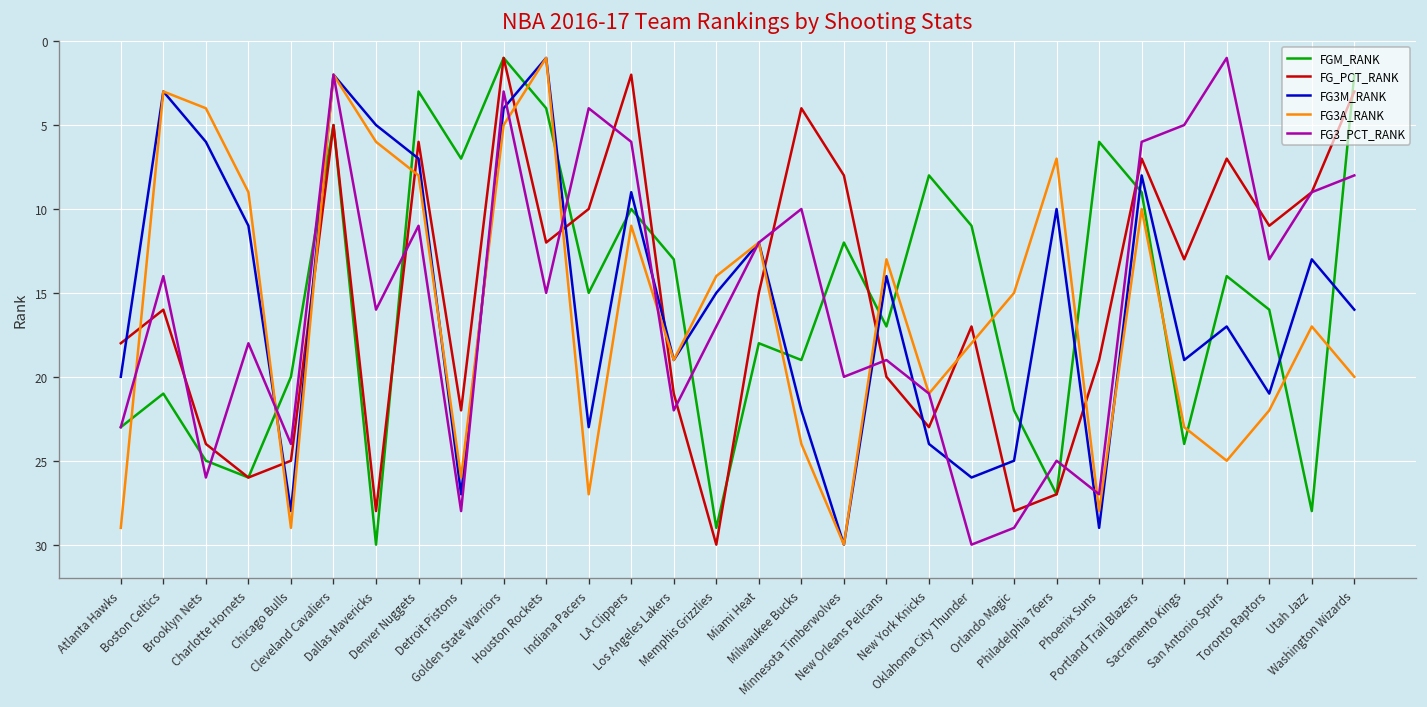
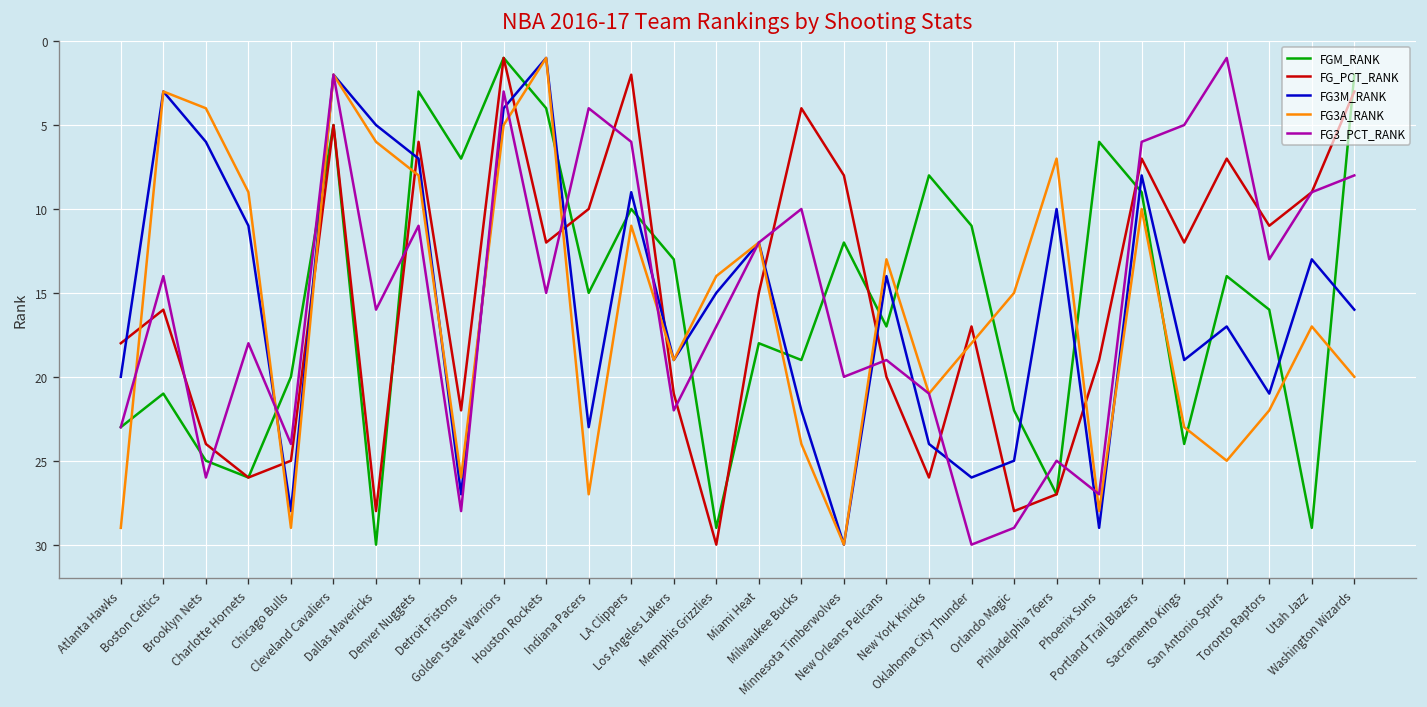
  {
    "FGM_RANK": {
      "Boston Celtics": 21,
      "Brooklyn Nets": 25,
      "Chicago Bulls": 20,
      "Dallas Mavericks": 30,
      "Denver Nuggets": 3,
      "Detroit Pistons": 7,
      "Houston Rockets": 4,
      "Indiana Pacers": 15,
      "LA Clippers": 10,
      "Los Angeles Lakers": 13,
      "Memphis Grizzlies": 29,
      "Miami Heat": 18,
      "Milwaukee Bucks": 19,
      "Minnesota Timberwolves": 12,
      "New Orleans Pelicans": 17,
      "New York Knicks": 8,
      "Oklahoma City Thunder": 11,
      "Orlando Magic": 22,
      "Phoenix Suns": 6,
      "Portland Trail Blazers": 9,
      "Sacramento Kings": 24,
      "San Antonio Spurs": 14,
      "Toronto Raptors": 16,
-     "Utah Jazz": 28
+     "Utah Jazz": 29
    },
    "FG_PCT_RANK": {
      "Atlanta Hawks": 18,
      "Boston Celtics": 16,
      "Brooklyn Nets": 24,
      "Chicago Bulls": 25,
      "Dallas Mavericks": 28,
      "Denver Nuggets": 6,
      "Detroit Pistons": 22,
      "Houston Rockets": 12,
      "Indiana Pacers": 10,
      "LA Clippers": 2,
      "Los Angeles Lakers": 21,
      "Memphis Grizzlies": 30,
      "Miami Heat": 15,
      "Milwaukee Bucks": 4,
      "Minnesota Timberwolves": 8,
      "New Orleans Pelicans": 20,
-     "New York Knicks": 23,
+     "New York Knicks": 26,
      "Oklahoma City Thunder": 17,
      "Orlando Magic": 28,
      "Phoenix Suns": 19,
      "Portland Trail Blazers": 7,
-     "Sacramento Kings": 13,
+     "Sacramento Kings": 12,
      "San Antonio Spurs": 7,
      "Toronto Raptors": 11
    },
    "FG3M_RANK": {
      "Atlanta Hawks": 20,
      "Brooklyn Nets": 6,
      "Charlotte Hornets": 11,
      "Chicago Bulls": 28,
      "Dallas Mavericks": 5,
      "Denver Nuggets": 7,
      "Detroit Pistons": 27,
      "Golden State Warriors": 4,
      "Indiana Pacers": 23,
      "LA Clippers": 9,
      "Memphis Grizzlies": 15,
      "Milwaukee Bucks": 22,
      "New Orleans Pelicans": 14,
      "New York Knicks": 24,
      "Oklahoma City Thunder": 26,
      "Orlando Magic": 25,
      "Philadelphia 76ers": 10,
      "Phoenix Suns": 29,
      "Portland Trail Blazers": 8,
      "Sacramento Kings": 19,
      "San Antonio Spurs": 17,
      "Toronto Raptors": 21,
      "Utah Jazz": 13,
      "Washington Wizards": 16
    },
    "FG3A_RANK": {
      "Atlanta Hawks": 29,
      "Brooklyn Nets": 4,
      "Charlotte Hornets": 9,
      "Chicago Bulls": 29,
      "Dallas Mavericks": 6,
      "Denver Nuggets": 8,
      "Detroit Pistons": 26,
      "Golden State Warriors": 5,
      "Indiana Pacers": 27,
      "LA Clippers": 11,
      "Memphis Grizzlies": 14,
      "Milwaukee Bucks": 24,
      "New Orleans Pelicans": 13,
      "Oklahoma City Thunder": 18,
      "Orlando Magic": 15,
      "Philadelphia 76ers": 7,
      "Phoenix Suns": 28,
      "Portland Trail Blazers": 10,
      "Sacramento Kings": 23,
      "San Antonio Spurs": 25,
      "Toronto Raptors": 22,
      "Utah Jazz": 17,
      "Washington Wizards": 20
    },
    "FG3_PCT_RANK": {
      "Boston Celtics": 14,
      "Brooklyn Nets": 26,
      "Charlotte Hornets": 18,
      "Chicago Bulls": 24,
      "Dallas Mavericks": 16,
      "Denver Nuggets": 11,
      "Detroit Pistons": 28,
      "Golden State Warriors": 3,
      "Houston Rockets": 15,
      "Indiana Pacers": 4,
      "LA Clippers": 6,
      "Los Angeles Lakers": 22,
      "Memphis Grizzlies": 17,
      "Milwaukee Bucks": 10,
      "Minnesota Timberwolves": 20,
      "New Orleans Pelicans": 19,
      "Oklahoma City Thunder": 30,
      "Orlando Magic": 29,
      "Philadelphia 76ers": 25,
      "Phoenix Suns": 27,
      "Portland Trail Blazers": 6,
      "Sacramento Kings": 5,
      "San Antonio Spurs": 1,
      "Toronto Raptors": 13,
      "Washington Wizards": 8
    }
  }
